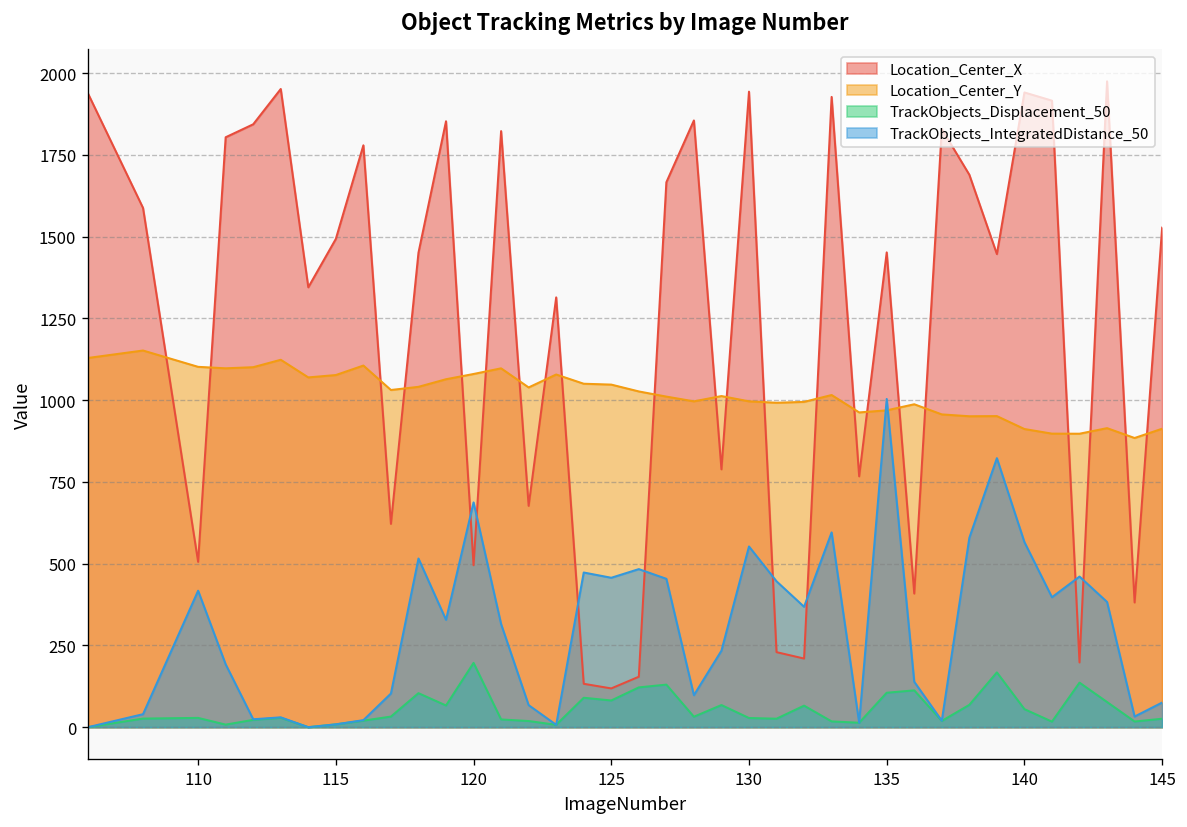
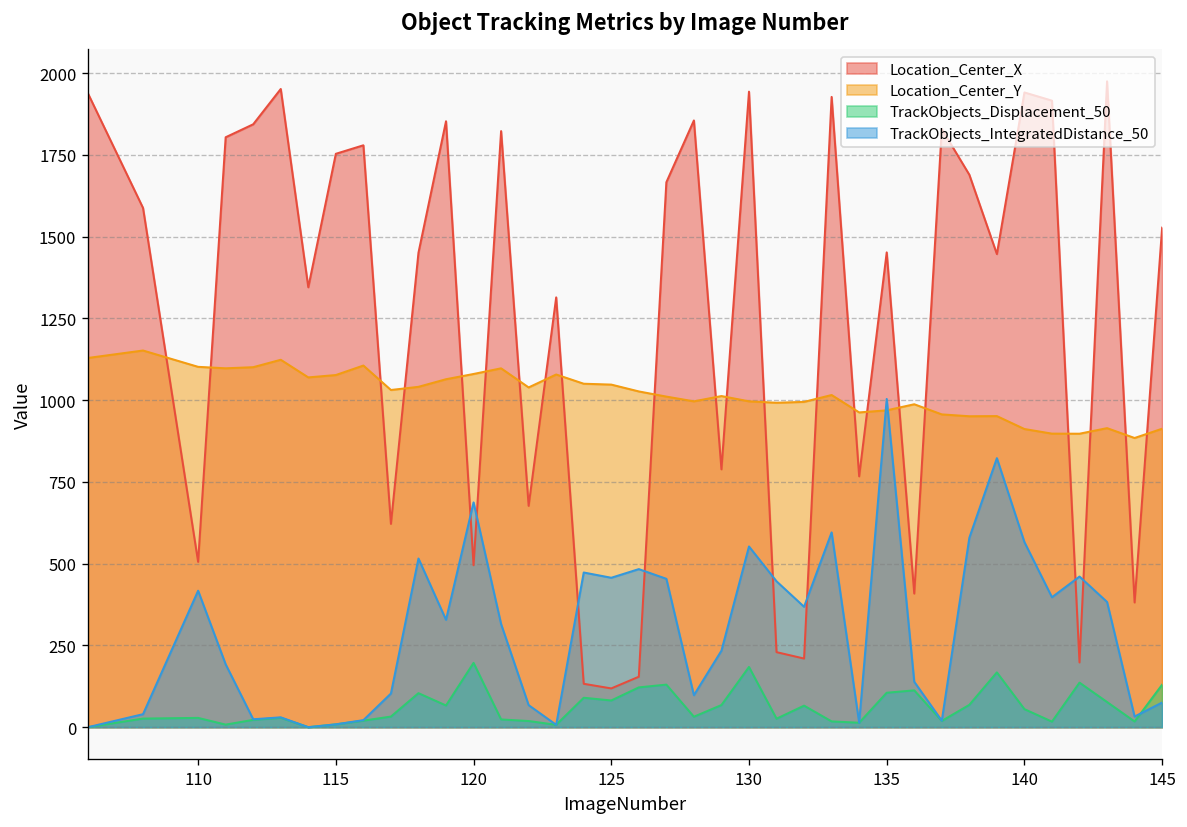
  {
    "Location_Center_X": {
      "110": 510,
-     "115": 1490,
+     "115": 1750,
      "120": 500,
      "125": 120,
      "130": 1940,
      "135": 1450,
      "145": 1530
    },
    "Location_Center_Y": {
      "110": 1100,
      "115": 1080,
      "120": 1080,
      "125": 1050,
      "130": 1000,
      "135": 970,
      "140": 910,
      "145": 910
    },
    "TrackObjects_Displacement_50": {
      "110": 30,
      "120": 200,
      "125": 80,
-     "130": 30,
+     "130": 180,
      "135": 110,
      "140": 60,
-     "145": 30
+     "145": 130
    },
    "TrackObjects_IntegratedDistance_50": {
      "110": 420,
      "120": 690,
      "125": 460,
      "130": 550,
      "135": 1000,
      "140": 570,
      "145": 80
    }
  }
